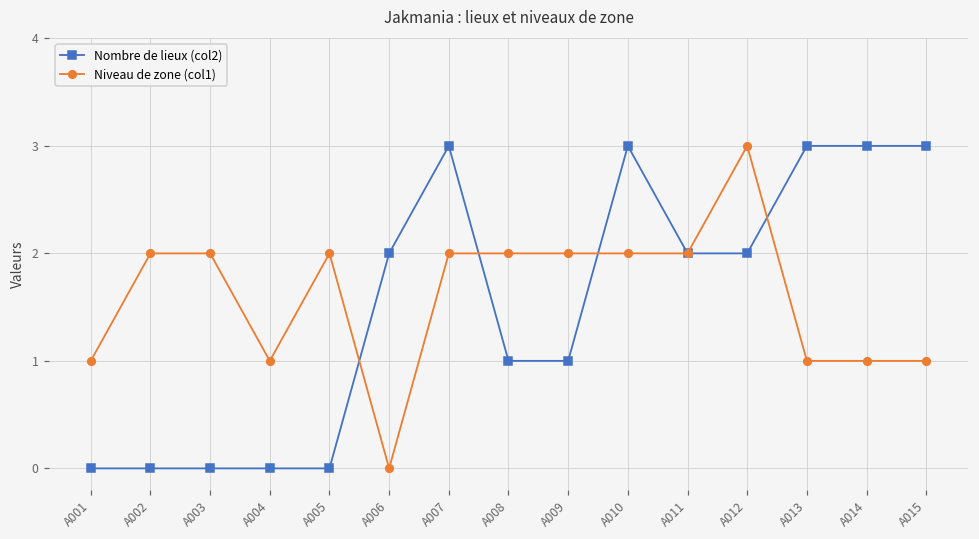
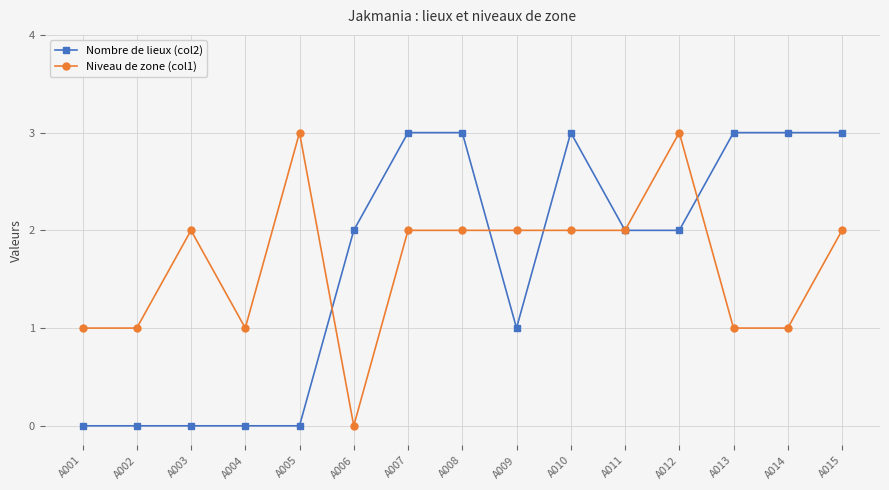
  {
    "Nombre de lieux (col2)": {
      "A001": 0,
      "A002": 0,
      "A003": 0,
      "A004": 0,
      "A005": 0,
      "A006": 2,
      "A007": 3,
-     "A008": 1,
+     "A008": 3,
      "A009": 1,
      "A010": 3,
      "A012": 2,
      "A013": 3,
      "A014": 3,
      "A015": 3
    },
    "Niveau de zone (col1)": {
      "A001": 1,
-     "A002": 2,
+     "A002": 1,
      "A003": 2,
      "A004": 1,
-     "A005": 2,
+     "A005": 3,
      "A006": 0,
      "A007": 2,
      "A008": 2,
      "A009": 2,
      "A010": 2,
      "A012": 3,
      "A013": 1,
      "A014": 1,
-     "A015": 1
+     "A015": 2
    }
  }
